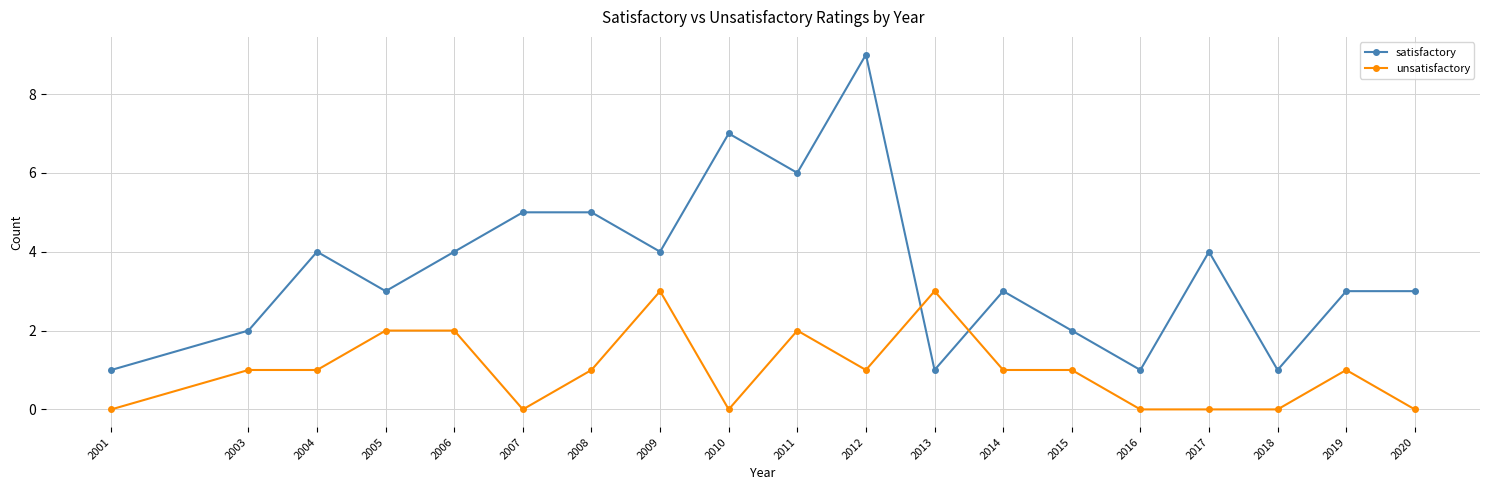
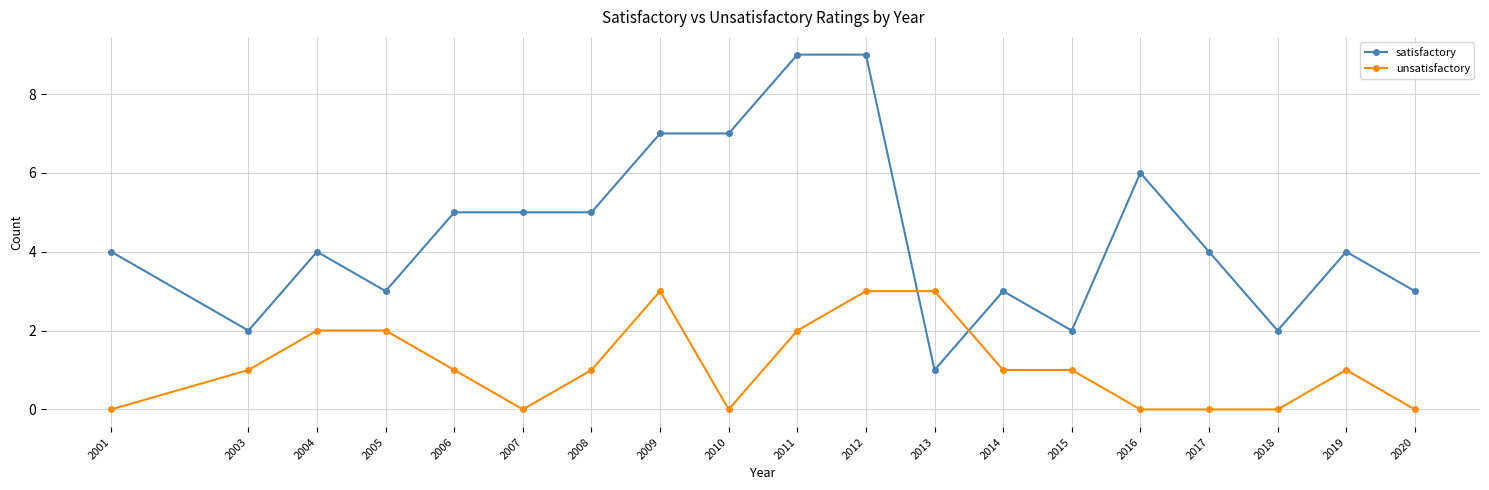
  {
    "satisfactory": {
-     "2001": 1,
+     "2001": 4,
      "2003": 2,
      "2004": 4,
      "2005": 3,
-     "2006": 4,
+     "2006": 5,
      "2007": 5,
      "2008": 5,
-     "2009": 4,
+     "2009": 7,
      "2010": 7,
-     "2011": 6,
+     "2011": 9,
      "2012": 9,
      "2013": 1,
      "2014": 3,
      "2015": 2,
-     "2016": 1,
+     "2016": 6,
      "2017": 4,
-     "2018": 1,
-     "2019": 3,
+     "2018": 2,
+     "2019": 4,
      "2020": 3
    },
    "unsatisfactory": {
      "2001": 0,
      "2003": 1,
-     "2004": 1,
+     "2004": 2,
      "2005": 2,
-     "2006": 2,
+     "2006": 1,
      "2007": 0,
      "2008": 1,
      "2009": 3,
      "2010": 0,
      "2011": 2,
-     "2012": 1,
+     "2012": 3,
      "2013": 3,
      "2014": 1,
      "2015": 1,
      "2016": 0,
      "2017": 0,
      "2018": 0,
      "2019": 1,
      "2020": 0
    }
  }
